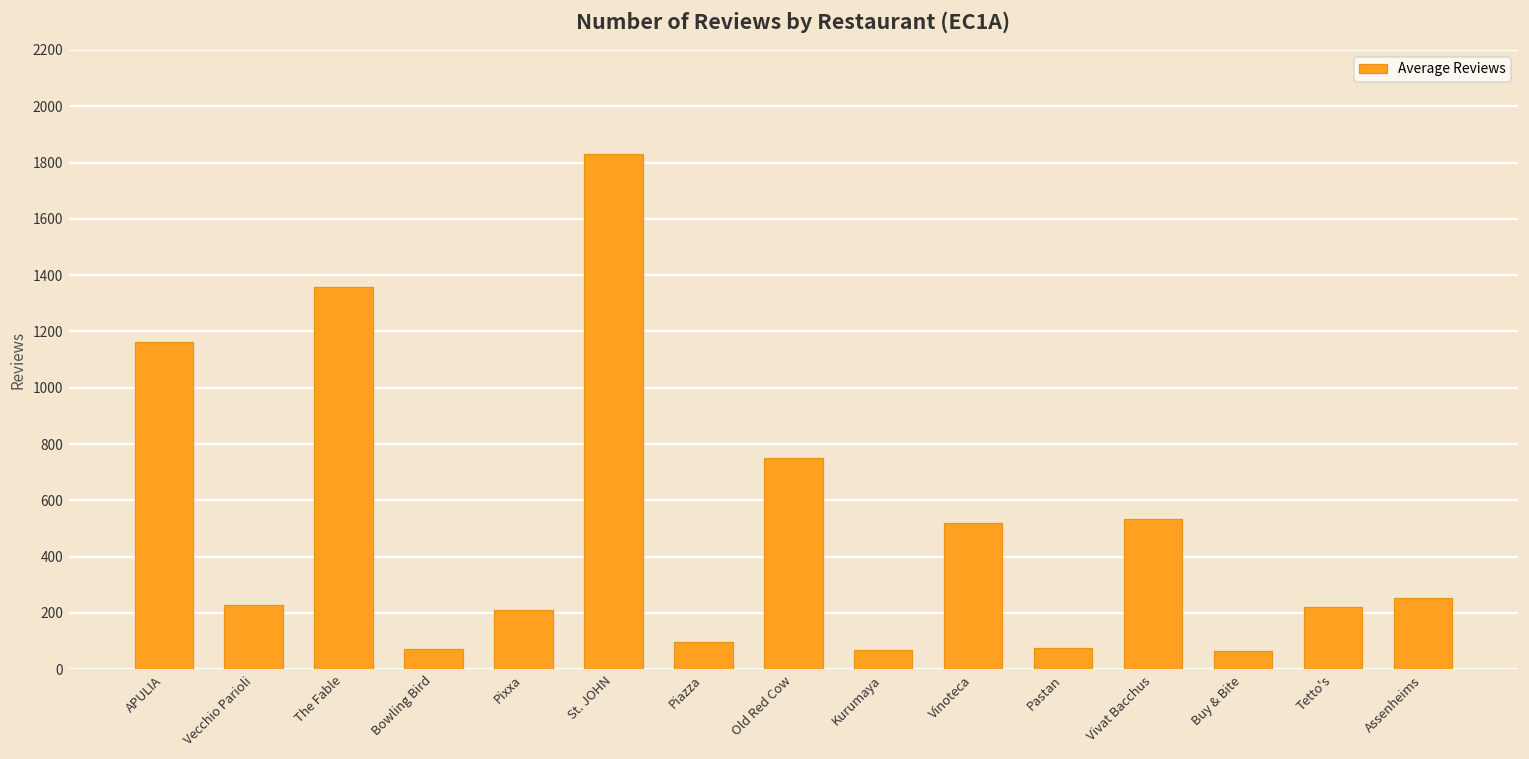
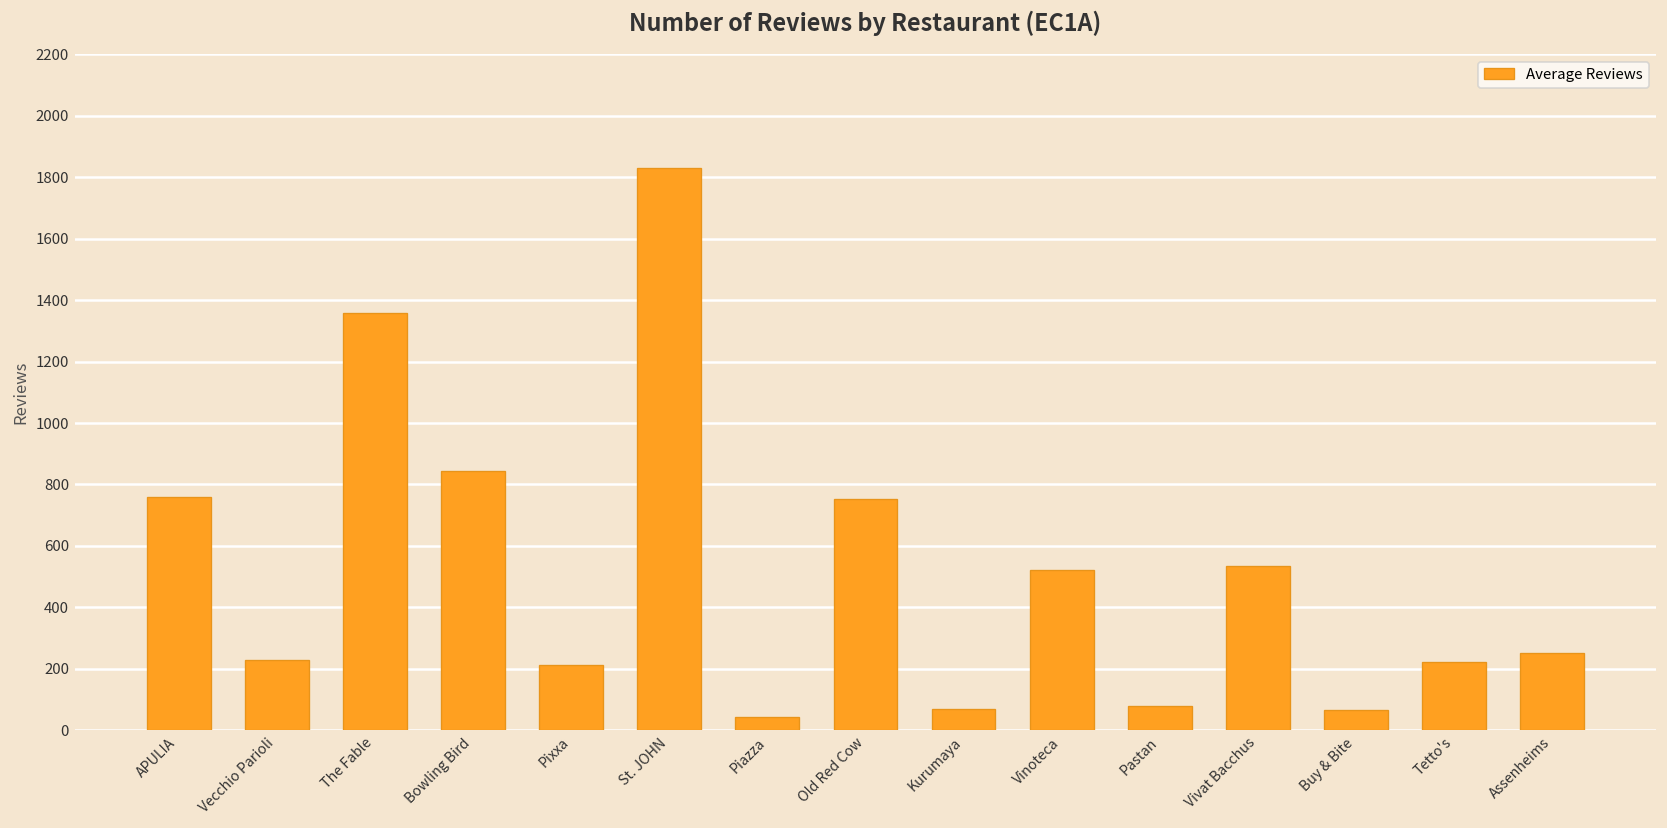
  {
-   "APULIA": 1160,
+   "APULIA": 760,
    "Vecchio Parioli": 230,
    "The Fable": 1360,
-   "Bowling Bird": 70,
+   "Bowling Bird": 840,
    "Pixxa": 210,
    "St. JOHN": 1830,
-   "Piazza": 100,
+   "Piazza": 40,
    "Old Red Cow": 750,
    "Kurumaya": 70,
    "Vinoteca": 520,
    "Pastan": 80,
    "Vivat Bacchus": 540,
    "Buy & Bite": 60,
    "Tetto's": 220,
    "Assenheims": 250
  }
